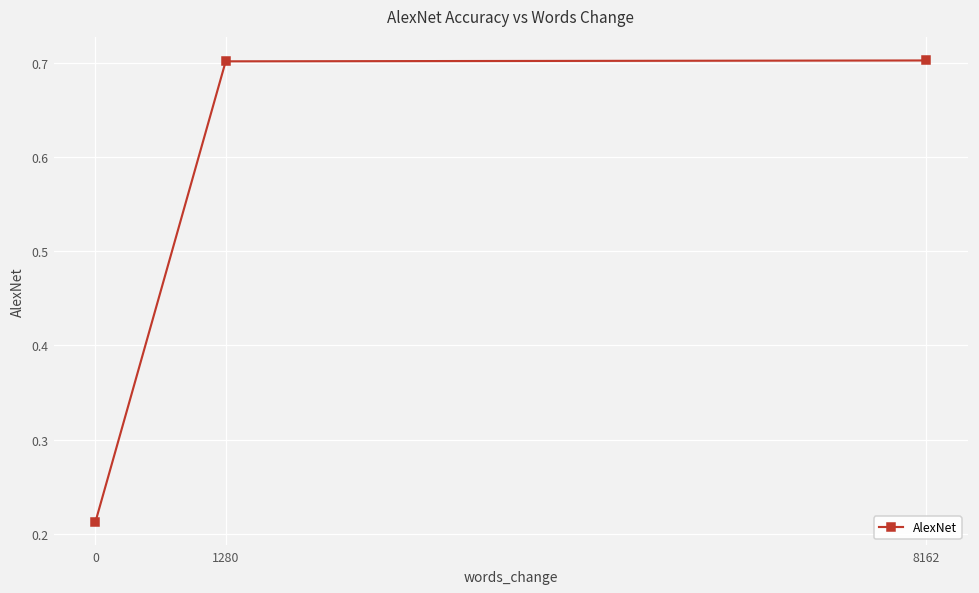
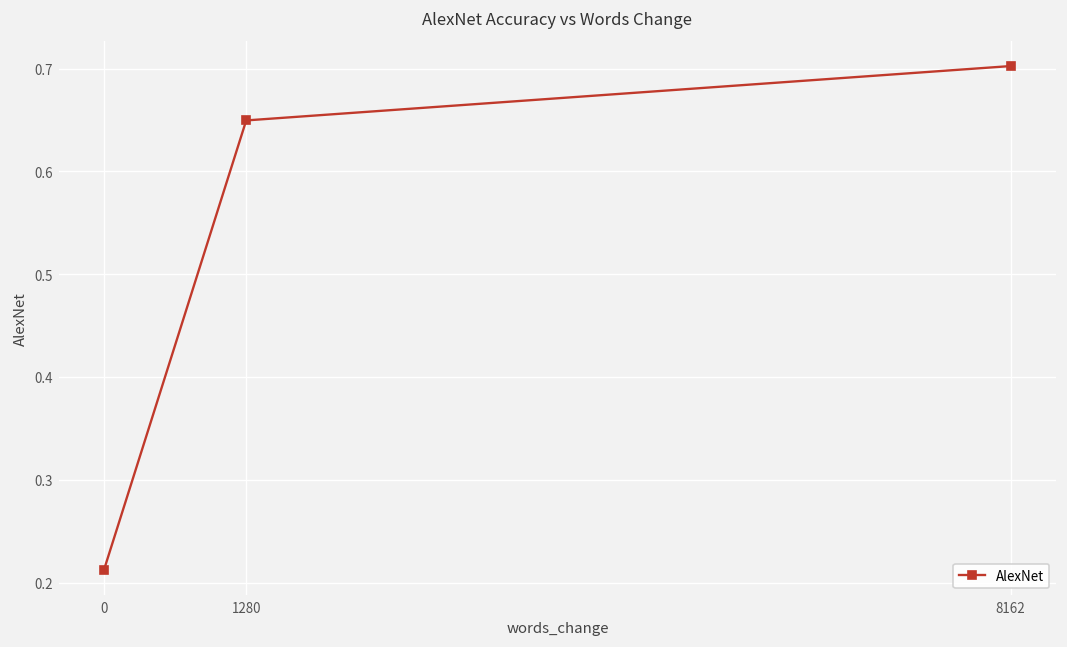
  {
    "0": 0.21,
-   "1280": 0.70,
+   "1280": 0.65,
    "8162": 0.70
  }
